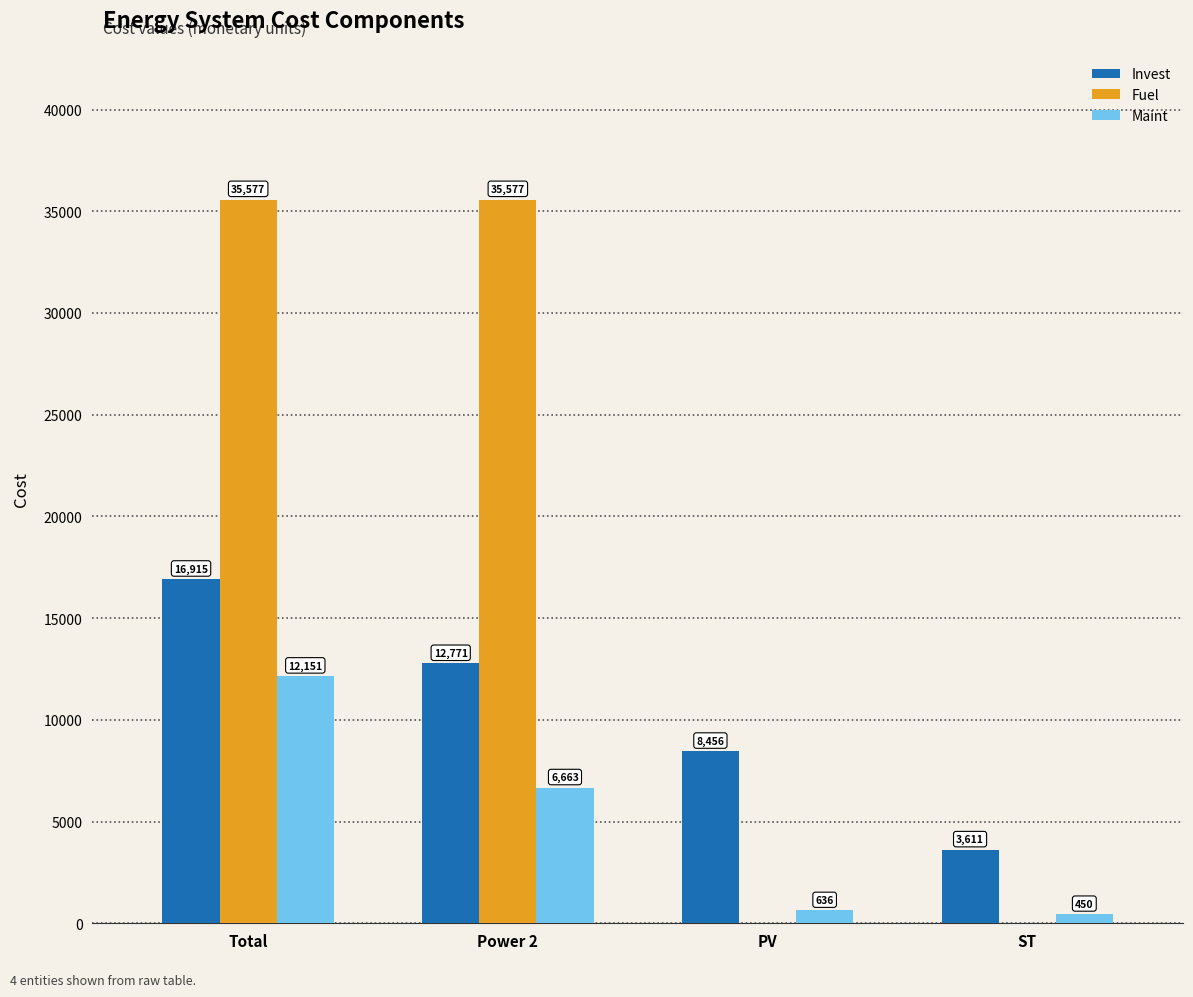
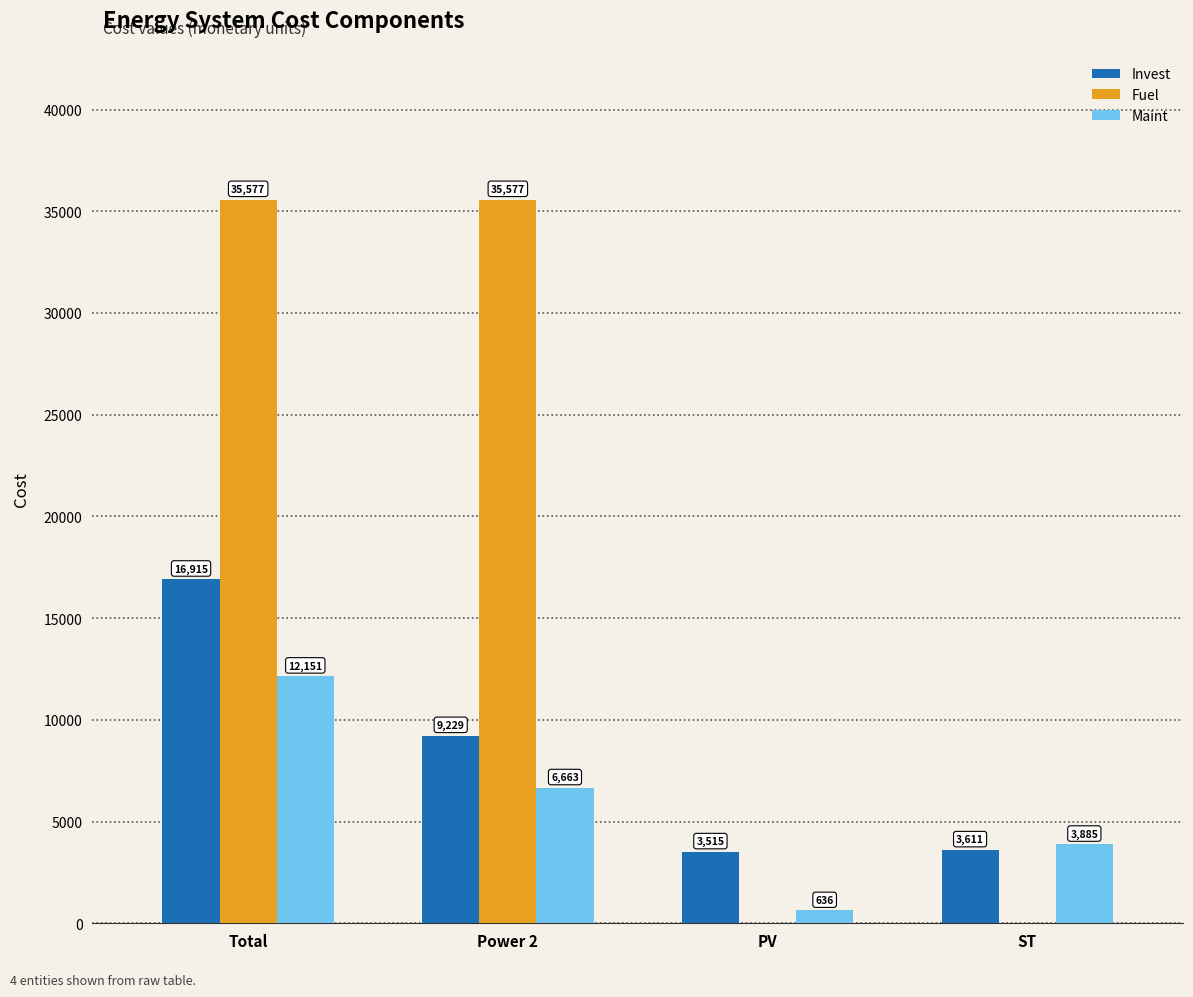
  {
    "Invest": {
-     "Power 2": "12,771",
-     "PV": "8,456"
+     "Power 2": "9,229",
+     "PV": "3,515"
    },
    "Fuel": {
      "PV": "0",
      "ST": "0"
    },
    "Maint": {
-     "ST": "450"
+     "ST": "3,885"
    }
  }
